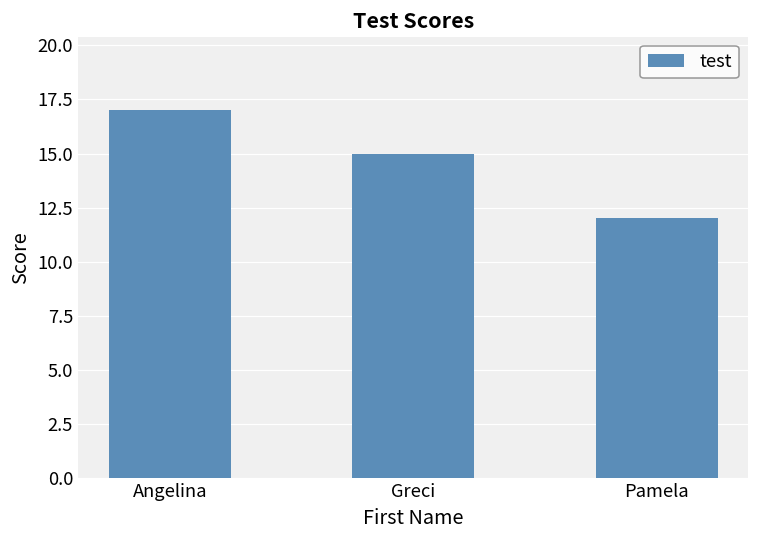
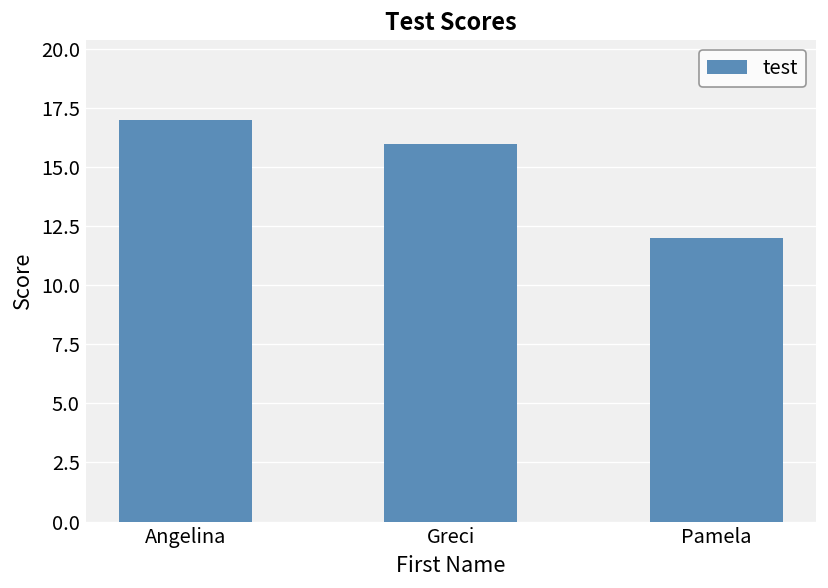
  {
    "Angelina": 17,
-   "Greci": 15,
+   "Greci": 16,
    "Pamela": 12
  }
